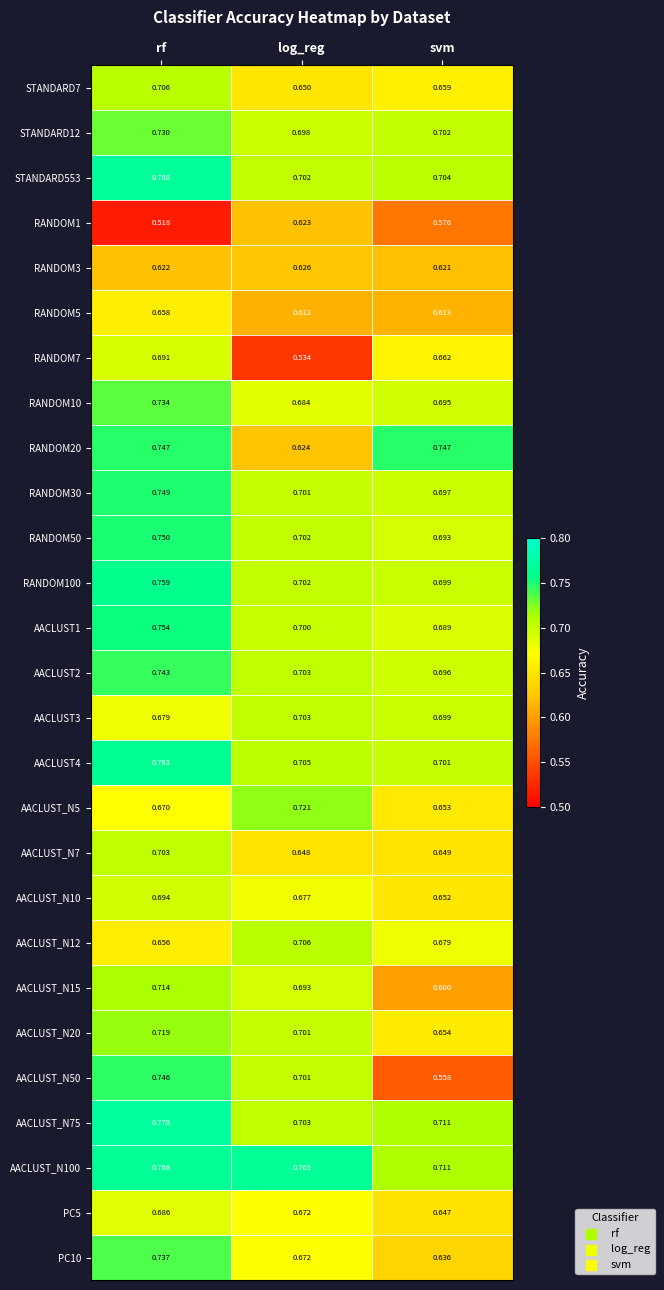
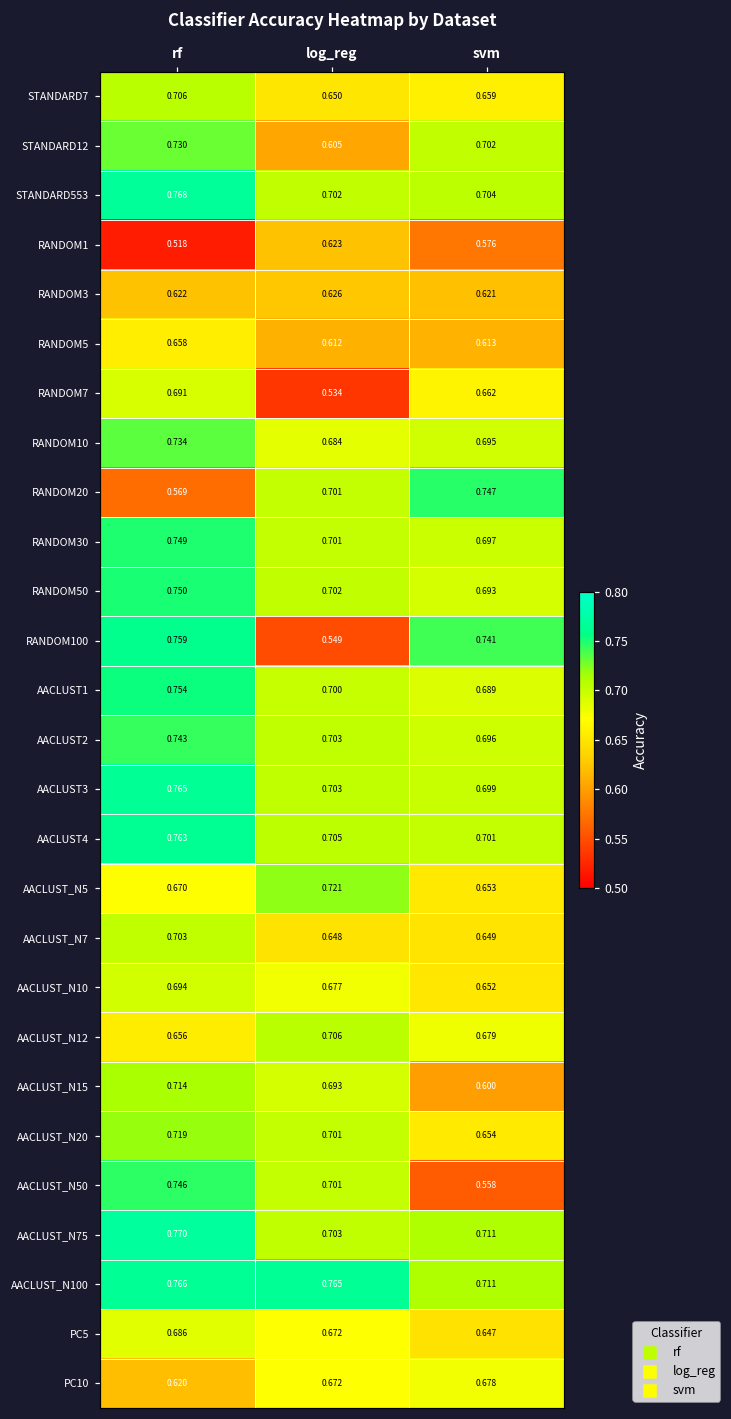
  {
    "STANDARD7": {
      "rf": 0.706,
      "log_reg": 0.650,
      "svm": 0.659
    },
    "STANDARD12": {
      "rf": 0.730,
-     "log_reg": 0.698,
+     "log_reg": 0.605,
      "svm": 0.702
    },
    "STANDARD553": {
      "rf": 0.768,
      "log_reg": 0.702,
      "svm": 0.704
    },
    "RANDOM1": {
      "rf": 0.518,
      "log_reg": 0.623,
      "svm": 0.576
    },
    "RANDOM3": {
      "rf": 0.622,
      "log_reg": 0.626,
      "svm": 0.621
    },
    "RANDOM5": {
      "rf": 0.658,
      "log_reg": 0.612,
      "svm": 0.613
    },
    "RANDOM7": {
      "rf": 0.691,
      "log_reg": 0.534,
      "svm": 0.662
    },
    "RANDOM10": {
      "rf": 0.734,
      "log_reg": 0.684,
      "svm": 0.695
    },
    "RANDOM20": {
-     "rf": 0.747,
-     "log_reg": 0.624,
+     "rf": 0.569,
+     "log_reg": 0.701,
      "svm": 0.747
    },
    "RANDOM30": {
      "rf": 0.749,
      "log_reg": 0.701,
      "svm": 0.697
    },
    "RANDOM50": {
      "rf": 0.750,
      "log_reg": 0.702,
      "svm": 0.693
    },
    "RANDOM100": {
      "rf": 0.759,
-     "log_reg": 0.702,
-     "svm": 0.699
+     "log_reg": 0.549,
+     "svm": 0.741
    },
    "AACLUST1": {
      "rf": 0.754,
      "log_reg": 0.700,
      "svm": 0.689
    },
    "AACLUST2": {
      "rf": 0.743,
      "log_reg": 0.703,
      "svm": 0.696
    },
    "AACLUST3": {
-     "rf": 0.679,
+     "rf": 0.765,
      "log_reg": 0.703,
      "svm": 0.699
    },
    "AACLUST4": {
      "rf": 0.763,
      "log_reg": 0.705,
      "svm": 0.701
    },
    "AACLUST_N5": {
      "rf": 0.670,
      "log_reg": 0.721,
      "svm": 0.653
    },
    "AACLUST_N7": {
      "rf": 0.703,
      "log_reg": 0.648,
      "svm": 0.649
    },
    "AACLUST_N10": {
      "rf": 0.694,
      "log_reg": 0.677,
      "svm": 0.652
    },
    "AACLUST_N12": {
      "rf": 0.656,
      "log_reg": 0.706,
      "svm": 0.679
    },
    "AACLUST_N15": {
      "rf": 0.714,
      "log_reg": 0.693,
      "svm": 0.600
    },
    "AACLUST_N20": {
      "rf": 0.719,
      "log_reg": 0.701,
      "svm": 0.654
    },
    "AACLUST_N50": {
      "rf": 0.746,
      "log_reg": 0.701,
      "svm": 0.558
    },
    "AACLUST_N75": {
      "rf": 0.770,
      "log_reg": 0.703,
      "svm": 0.711
    },
    "AACLUST_N100": {
      "rf": 0.766,
      "log_reg": 0.765,
      "svm": 0.711
    },
    "PC5": {
      "rf": 0.686,
      "log_reg": 0.672,
      "svm": 0.647
    },
    "PC10": {
-     "rf": 0.737,
+     "rf": 0.620,
      "log_reg": 0.672,
-     "svm": 0.636
+     "svm": 0.678
    }
  }
